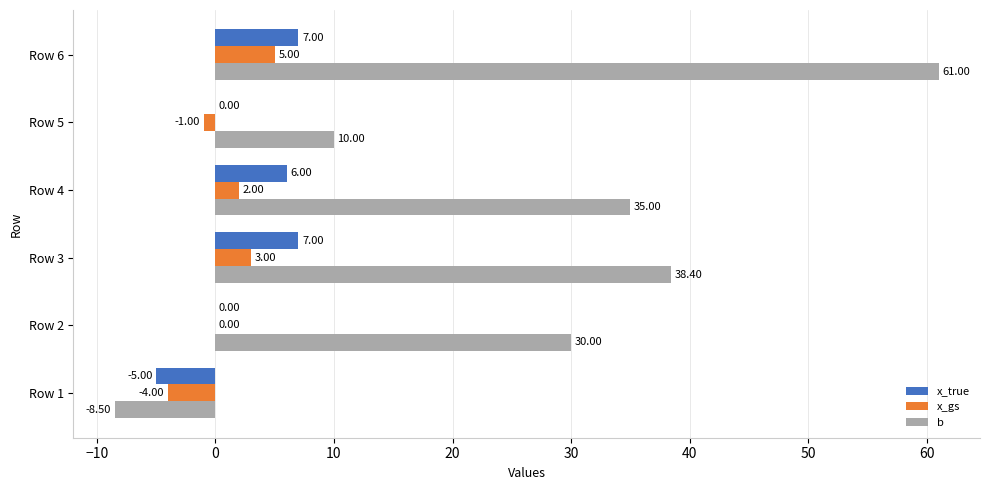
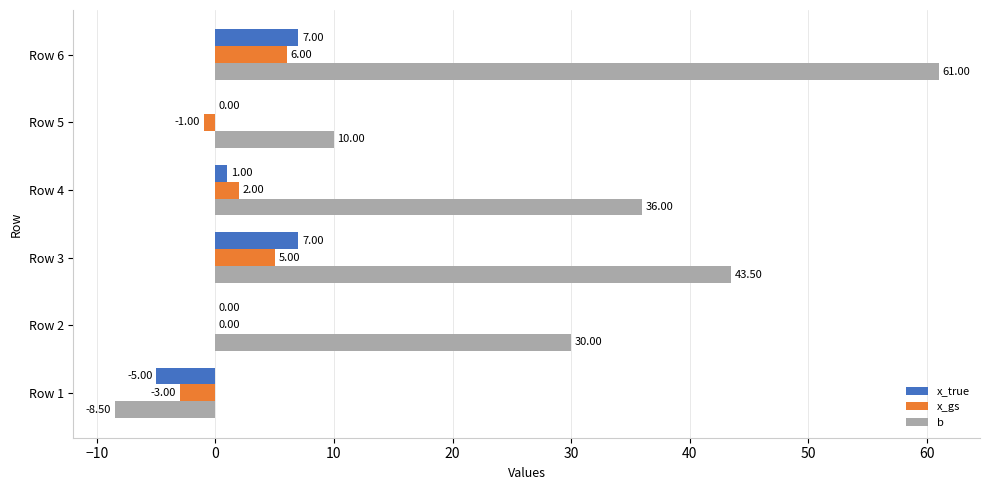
  {
    "x_true": {
      "Row 6": 7.00,
      "Row 5": 0.00,
-     "Row 4": 6.00,
+     "Row 4": 1.00,
      "Row 3": 7.00,
      "Row 2": 0.00,
      "Row 1": -5.00
    },
    "x_gs": {
-     "Row 6": 5.00,
+     "Row 6": 6.00,
      "Row 5": -1.00,
      "Row 4": 2.00,
-     "Row 3": 3.00,
+     "Row 3": 5.00,
      "Row 2": 0.00,
-     "Row 1": -4.00
+     "Row 1": -3.00
    },
    "b": {
      "Row 6": 61.00,
      "Row 5": 10.00,
-     "Row 4": 35.00,
-     "Row 3": 38.40,
+     "Row 4": 36.00,
+     "Row 3": 43.50,
      "Row 2": 30.00,
      "Row 1": -8.50
    }
  }
